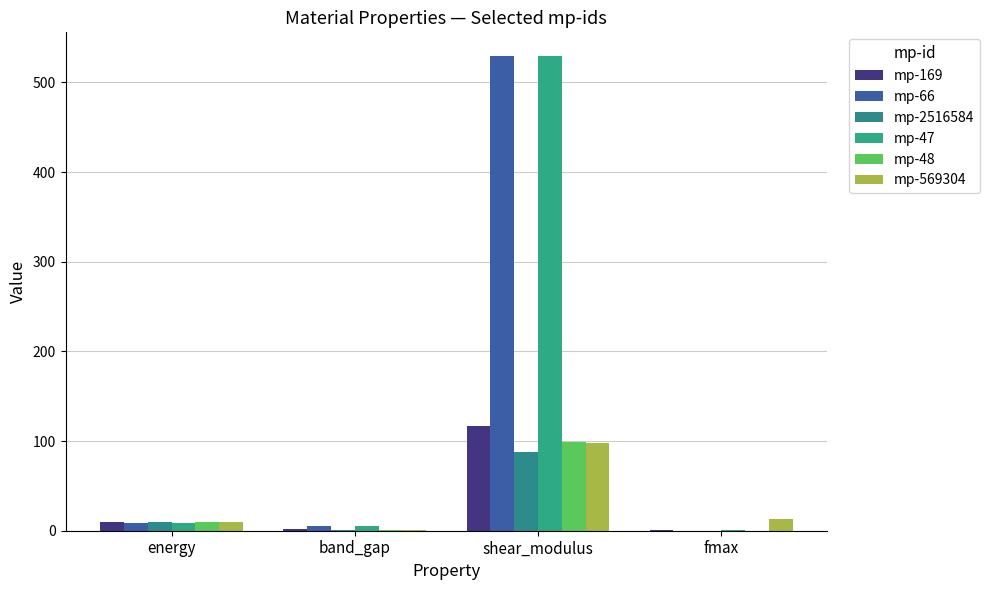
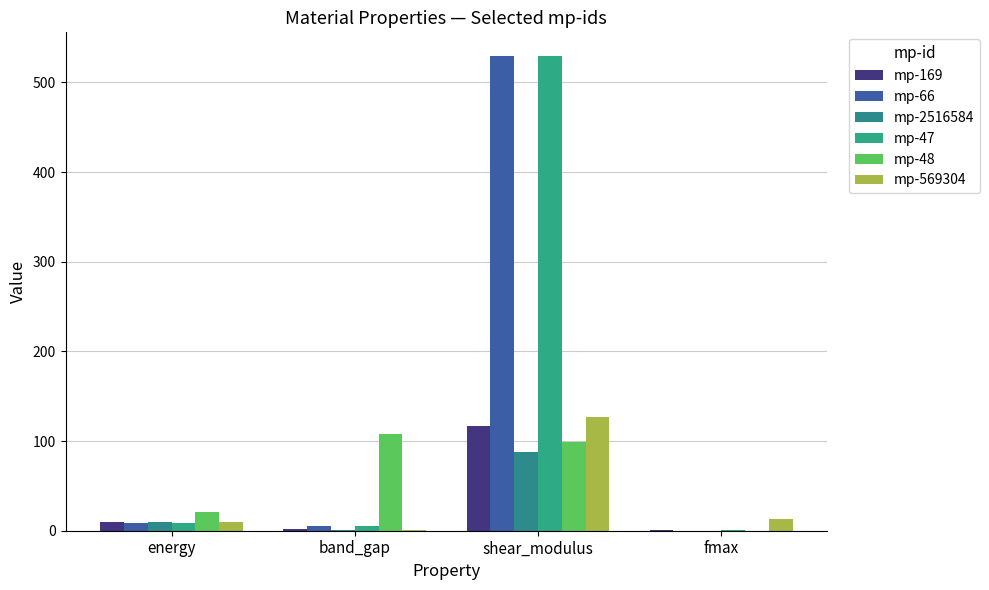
  {
    "mp-48": {
-     "energy": 10,
-     "band_gap": 0,
+     "energy": 20,
+     "band_gap": 110,
      "shear_modulus": 100
    },
    "mp-569304": {
      "energy": 10,
-     "shear_modulus": 100,
+     "shear_modulus": 130,
      "fmax": 10
    }
  }
